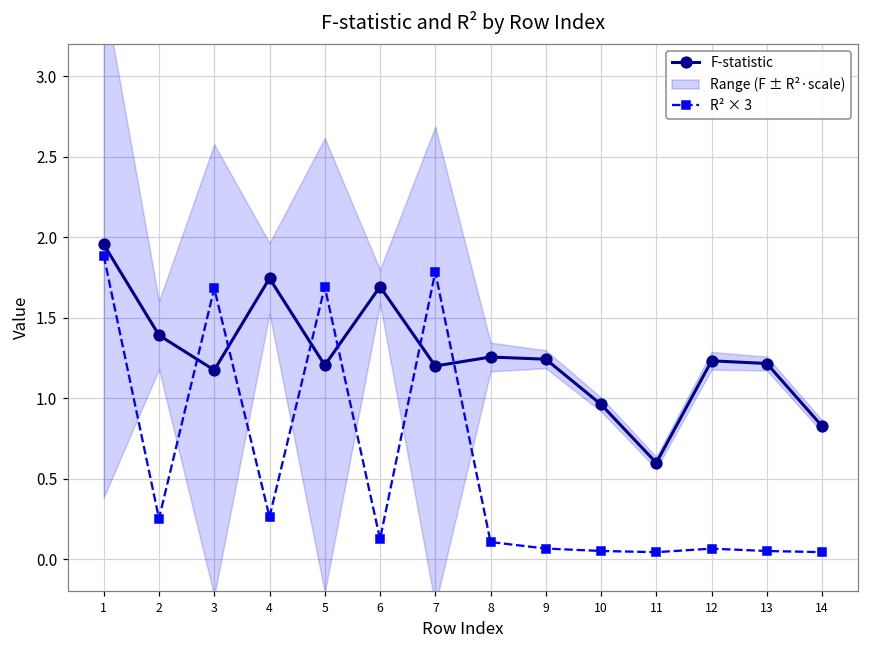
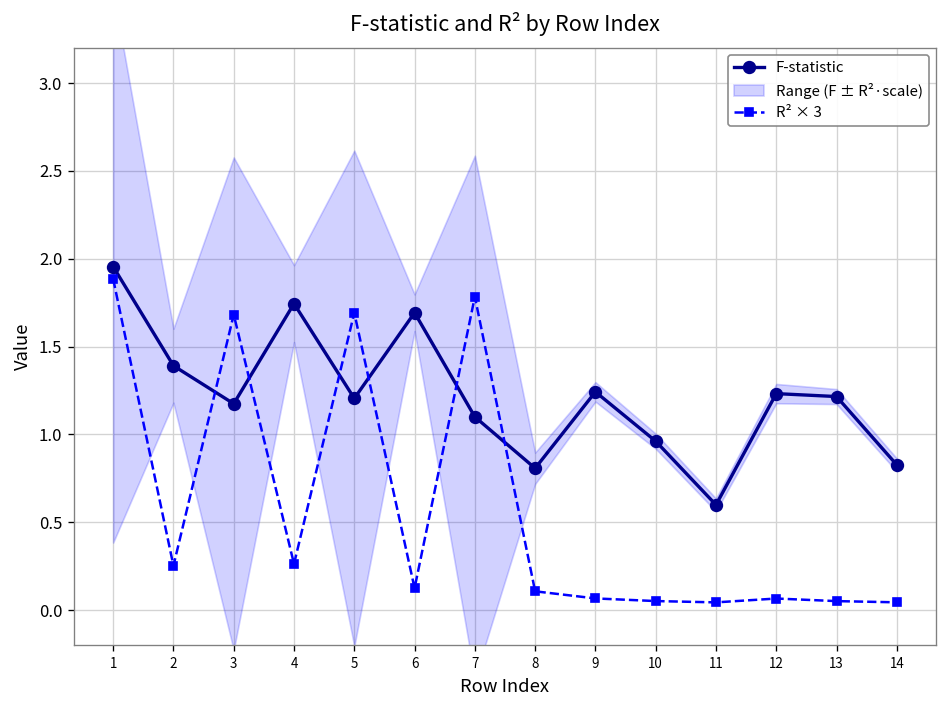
  {
    "F-statistic": {
      "1": 1.96,
      "2": 1.39,
      "3": 1.17,
      "4": 1.74,
      "5": 1.20,
      "6": 1.69,
-     "7": 1.2,
-     "8": 1.26,
+     "7": 1.1,
+     "8": 0.81,
      "9": 1.24,
      "10": 0.96,
      "11": 0.60,
      "12": 1.23,
      "13": 1.22,
      "14": 0.83
    }
  }
